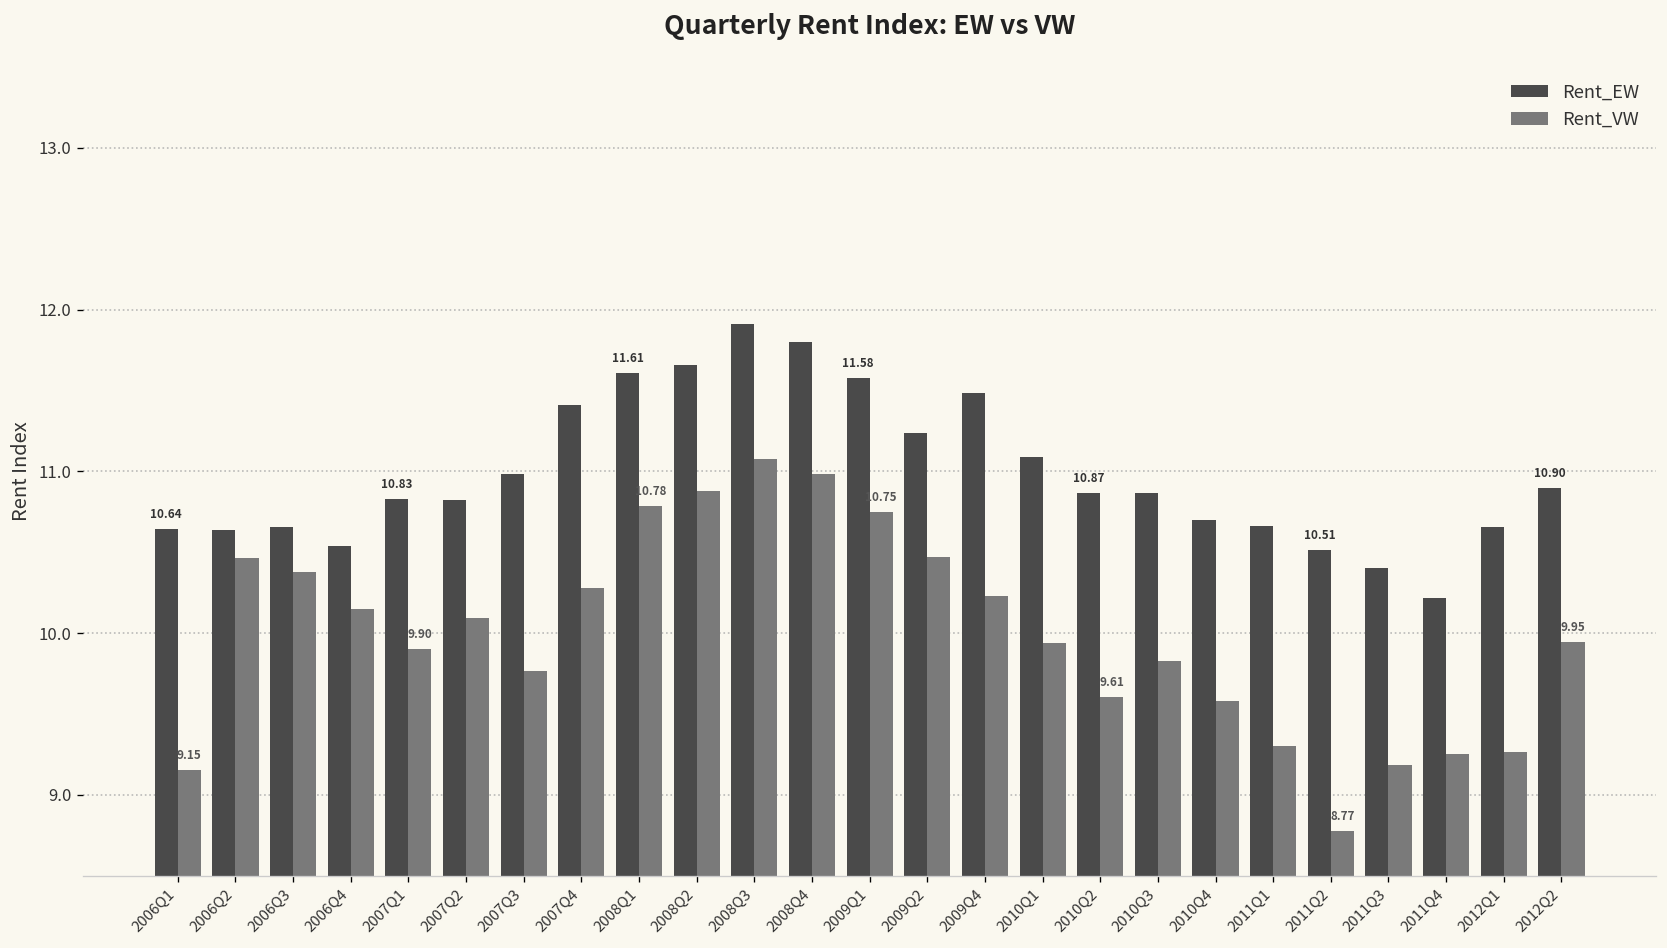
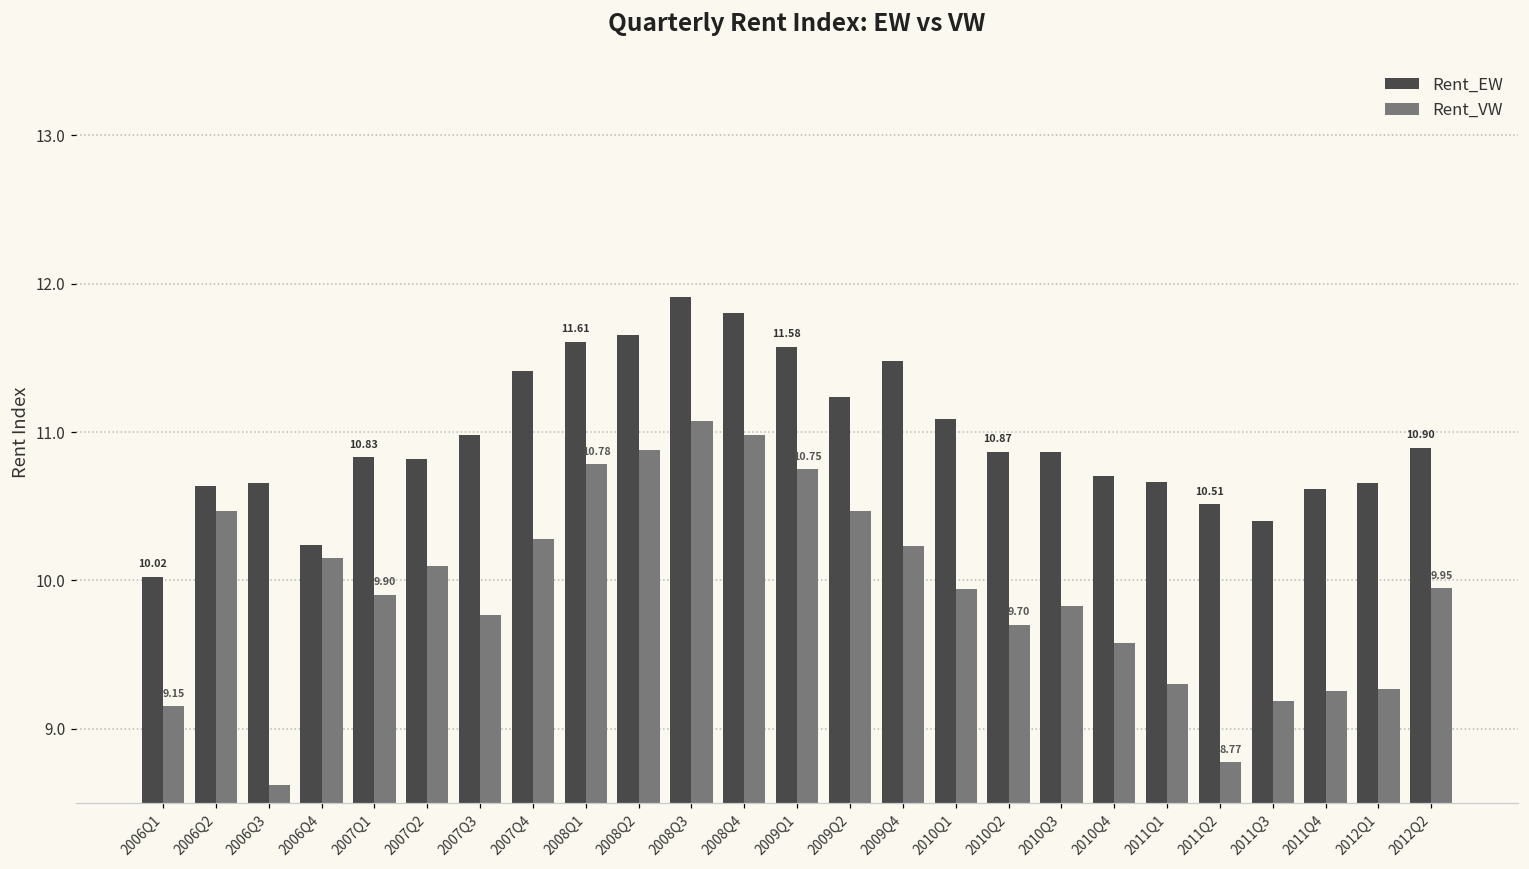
  {
    "Rent_EW": {
-     "2006Q1": 10.64,
-     "2006Q4": 10.54,
+     "2006Q1": 10.02,
+     "2006Q4": 10.24,
      "2007Q1": 10.83,
      "2008Q1": 11.61,
      "2009Q1": 11.58,
      "2010Q2": 10.87,
      "2011Q2": 10.51,
-     "2011Q4": 10.22,
+     "2011Q4": 10.62,
      "2012Q2": 10.90
    },
    "Rent_VW": {
      "2006Q1": 9.15,
-     "2006Q3": 10.38,
+     "2006Q3": 8.62,
      "2007Q1": 9.90,
      "2008Q1": 10.78,
      "2009Q1": 10.75,
-     "2010Q2": 9.61,
+     "2010Q2": 9.70,
      "2011Q2": 8.77,
      "2012Q2": 9.95
    }
  }
